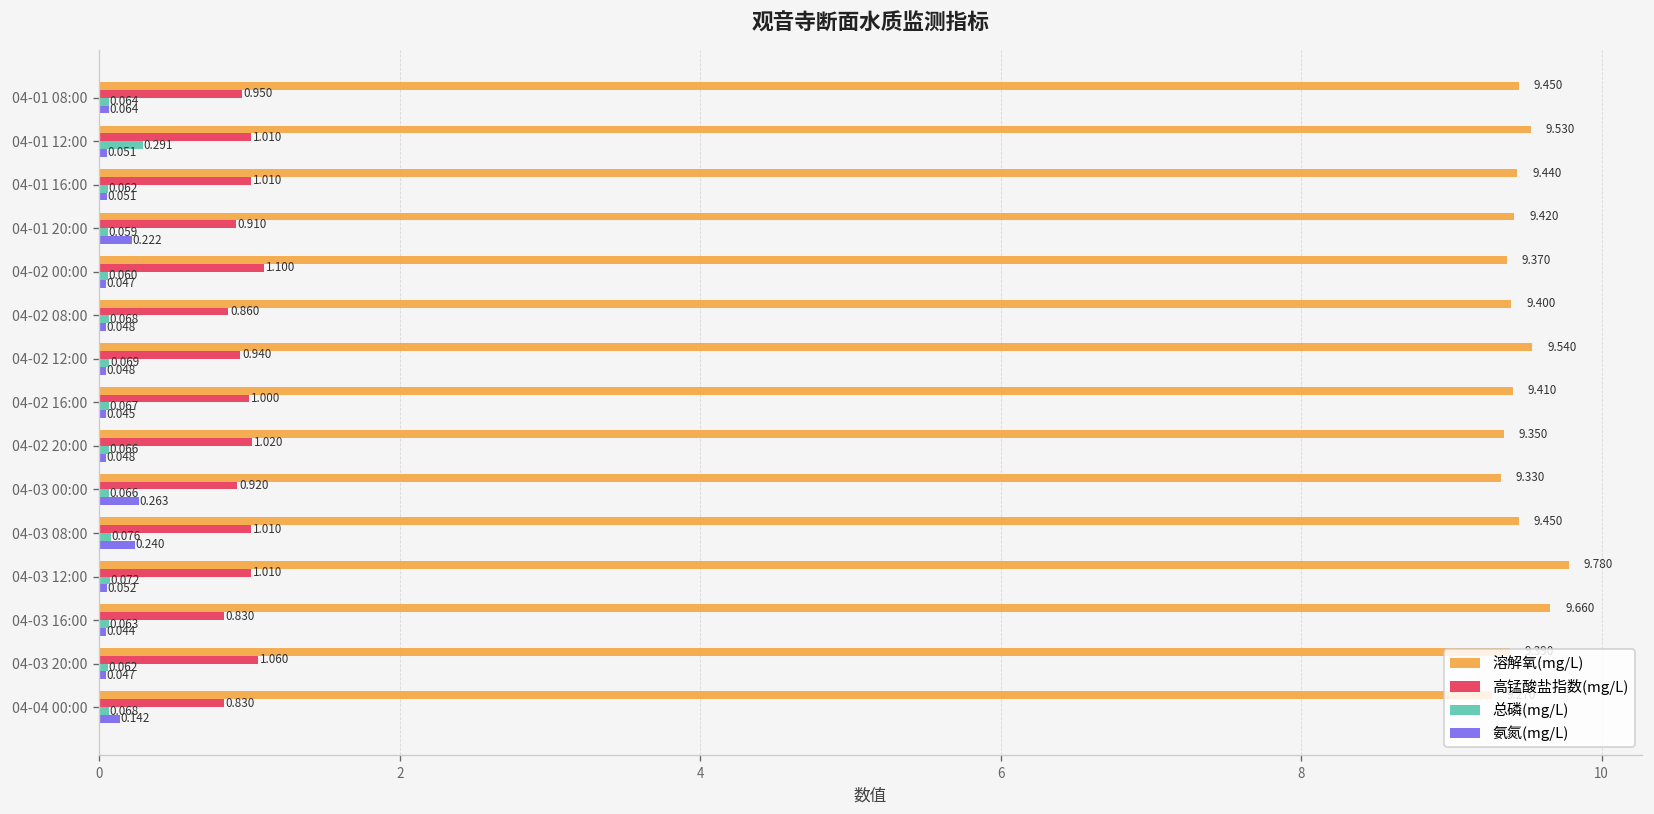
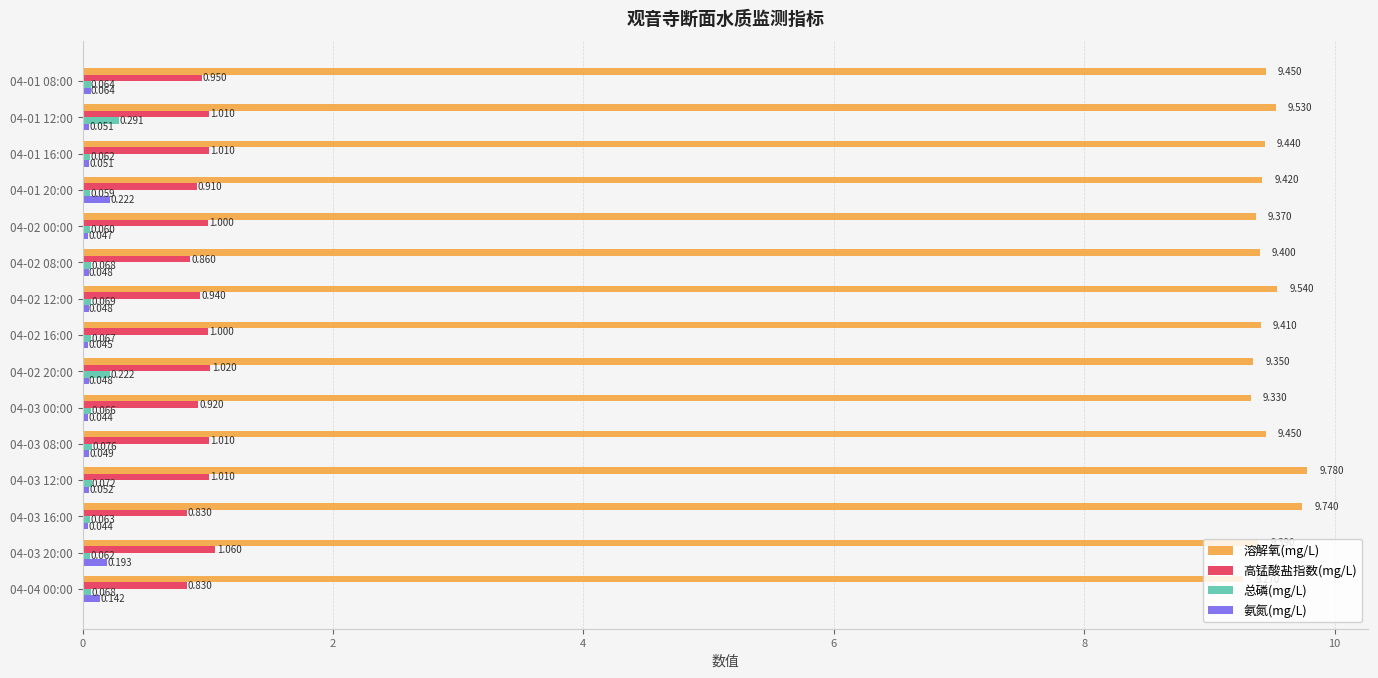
  {
    "溶解氧(mg/L)": {
      "04-01 08:00": 9.450,
      "04-01 12:00": 9.530,
      "04-01 16:00": 9.440,
      "04-01 20:00": 9.420,
      "04-02 00:00": 9.370,
      "04-02 08:00": 9.400,
      "04-02 12:00": 9.540,
      "04-02 16:00": 9.410,
      "04-02 20:00": 9.350,
      "04-03 00:00": 9.330,
      "04-03 08:00": 9.450,
      "04-03 12:00": 9.780,
-     "04-03 16:00": 9.660
+     "04-03 16:00": 9.740
    },
    "高锰酸盐指数(mg/L)": {
      "04-01 08:00": 0.950,
      "04-01 12:00": 1.010,
      "04-01 16:00": 1.010,
      "04-01 20:00": 0.910,
-     "04-02 00:00": 1.100,
+     "04-02 00:00": 1.000,
      "04-02 08:00": 0.860,
      "04-02 12:00": 0.940,
      "04-02 16:00": 1.000,
      "04-02 20:00": 1.020,
      "04-03 00:00": 0.920,
      "04-03 08:00": 1.010,
      "04-03 12:00": 1.010,
      "04-03 16:00": 0.830,
      "04-03 20:00": 1.060,
      "04-04 00:00": 0.830
    },
    "总磷(mg/L)": {
      "04-01 12:00": 0.291,
      "04-01 20:00": 0.059,
-     "04-02 20:00": 0.066,
+     "04-02 20:00": 0.222,
      "04-03 00:00": 0.066,
      "04-03 08:00": 0.076
    },
    "氨氮(mg/L)": {
      "04-01 12:00": 0.051,
      "04-01 20:00": 0.222,
-     "04-03 00:00": 0.263,
-     "04-03 08:00": 0.240,
-     "04-03 20:00": 0.047
+     "04-03 00:00": 0.044,
+     "04-03 08:00": 0.049,
+     "04-03 20:00": 0.193
    }
  }
